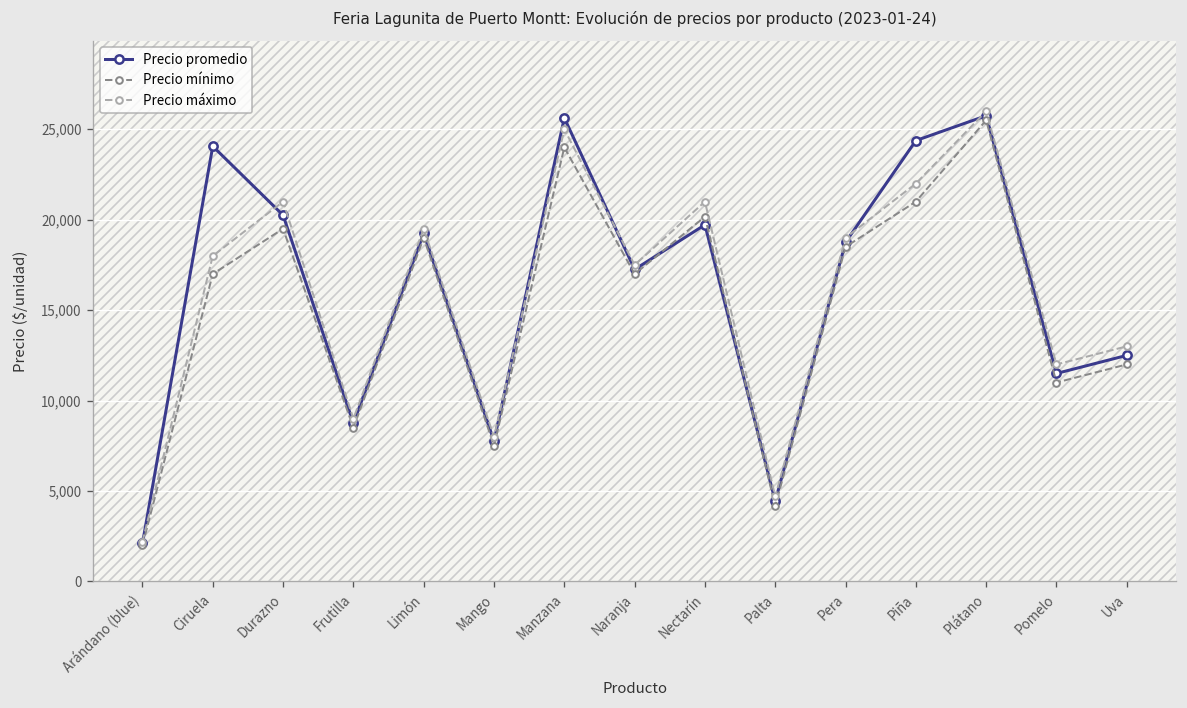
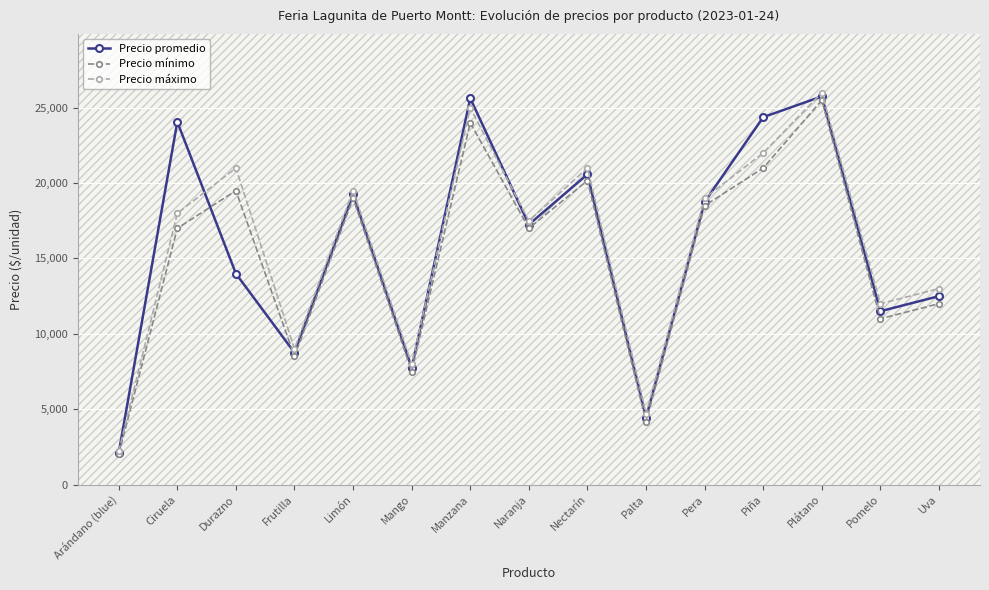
  {
    "Precio promedio": {
      "Ciruela": "24,100",
-     "Durazno": "20,300",
+     "Durazno": "14,000",
      "Frutilla": "8,800",
      "Limón": "19,300",
      "Mango": "7,800",
      "Manzana": "25,600",
      "Naranja": "17,300",
-     "Nectarín": "19,700",
+     "Nectarín": "20,600",
      "Palta": "4,400",
      "Pera": "18,800",
      "Piña": "24,400",
      "Plátano": "25,800",
      "Pomelo": "11,500",
      "Uva": "12,500"
    }
  }
